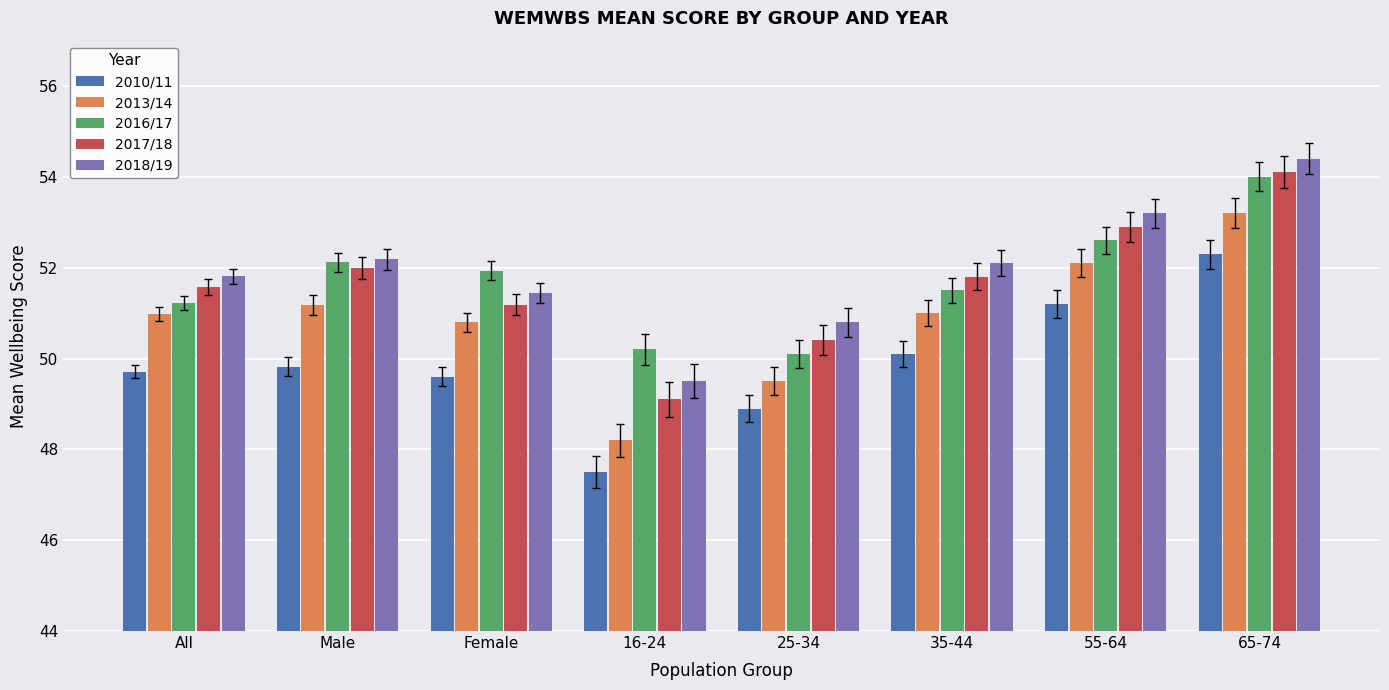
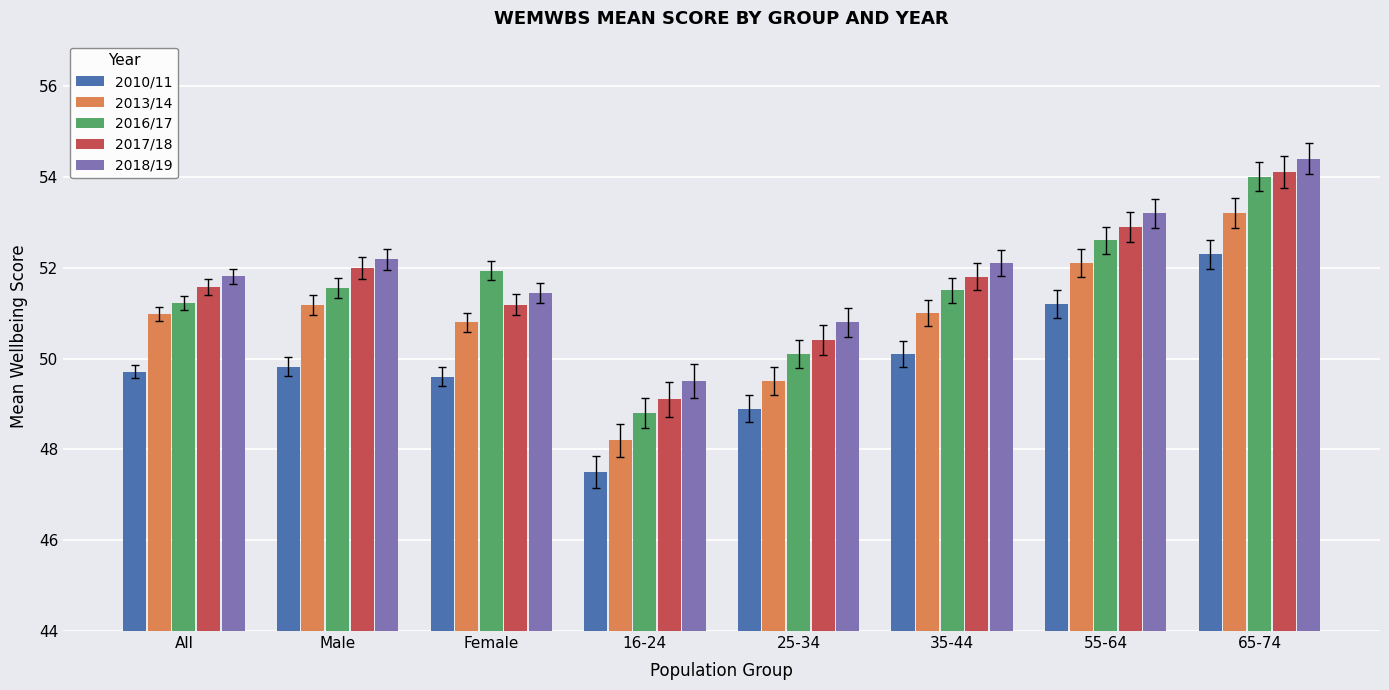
  {
    "2016/17": {
      "All": 51.2,
-     "Male": 52.1,
+     "Male": 51.6,
      "Female": 51.9,
-     "16-24": 50.2,
+     "16-24": 48.8,
      "25-34": 50.1,
      "35-44": 51.5,
      "55-64": 52.6,
      "65-74": 54.0
    }
  }
